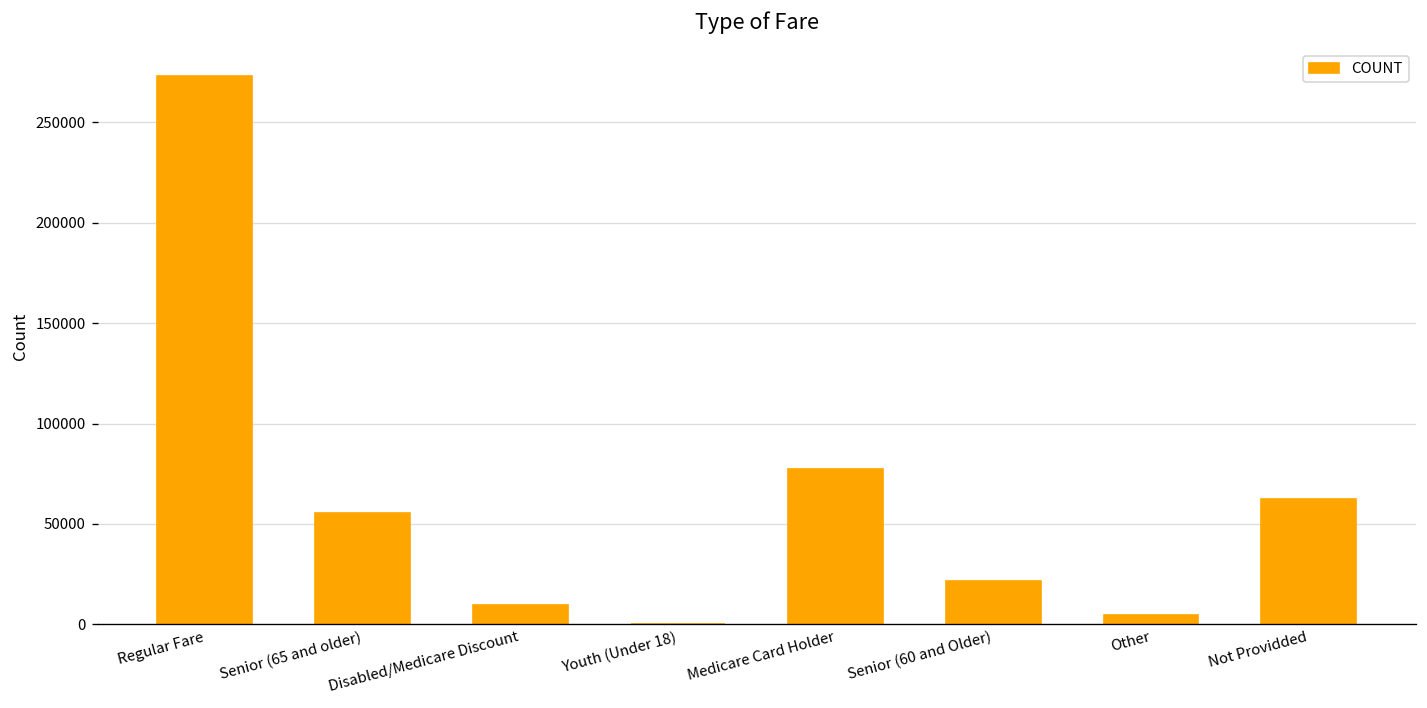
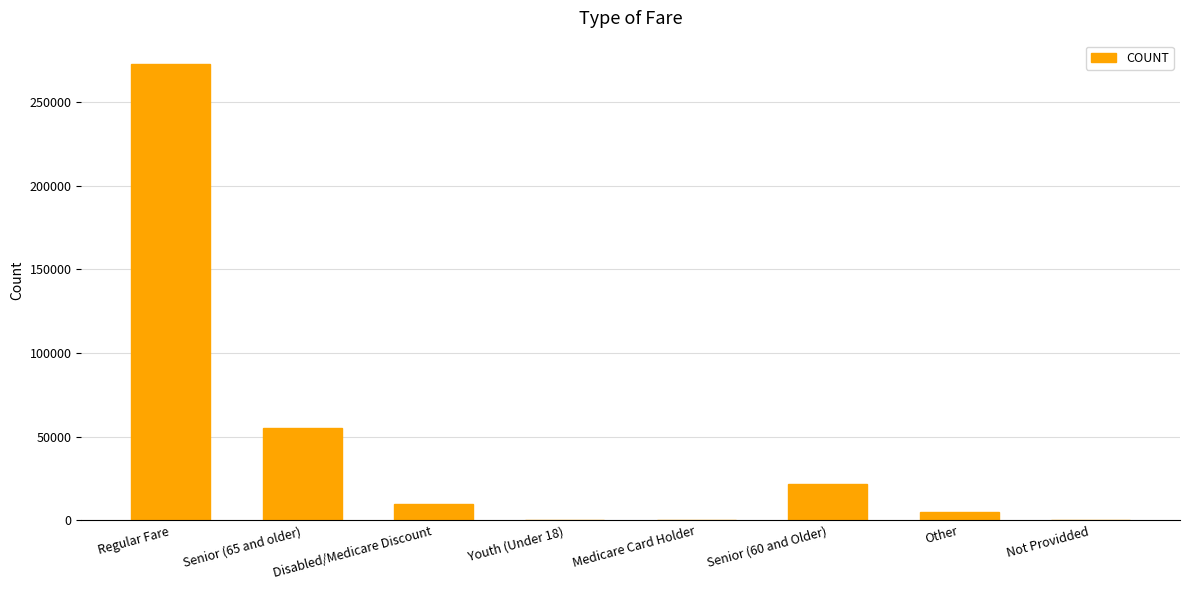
  {
    "Regular Fare": 273000,
    "Senior (65 and older)": 55000,
    "Disabled/Medicare Discount": 10000,
-   "Medicare Card Holder": 77000,
+   "Medicare Card Holder": 0,
    "Senior (60 and Older)": 22000,
    "Other": 5000,
-   "Not Providded": 62000
+   "Not Providded": 0
  }
